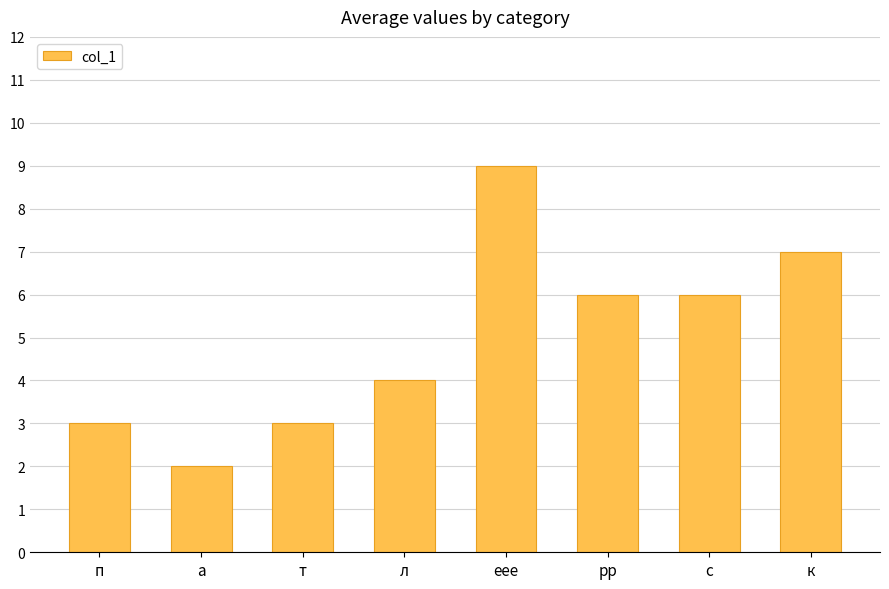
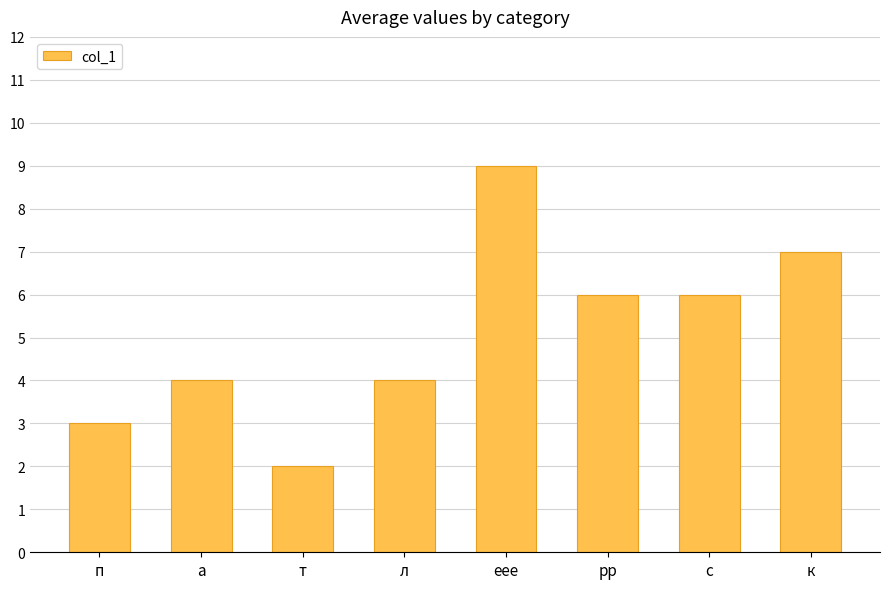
  {
    "п": 3,
-   "а": 2,
-   "т": 3,
+   "а": 4,
+   "т": 2,
    "л": 4,
    "еее": 9,
    "рр": 6,
    "с": 6,
    "к": 7
  }
